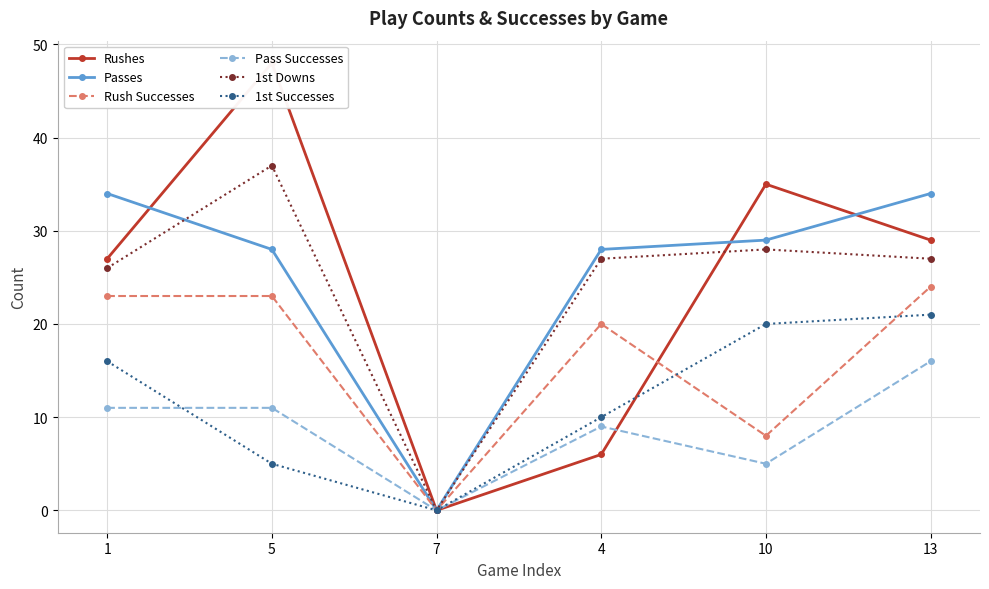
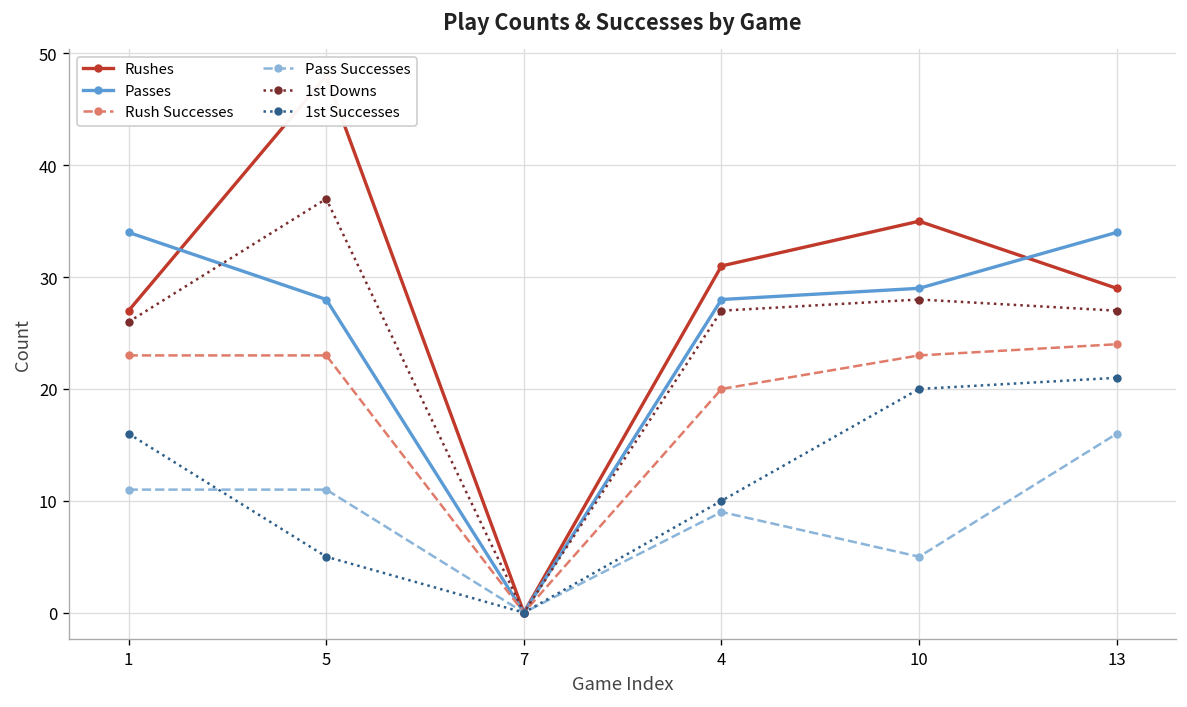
  {
    "Rushes": {
      "1": 27,
-     "4": 6,
+     "4": 31,
      "10": 35,
      "13": 29
    },
    "Rush Successes": {
      "1": 23,
      "5": 23,
      "4": 20,
-     "10": 8,
+     "10": 23,
      "13": 24
    },
    "1st Downs": {
      "1": 26,
      "5": 37,
      "4": 27,
      "10": 28,
      "13": 27
    },
    "1st Successes": {
      "1": 16,
      "5": 5,
      "4": 10,
      "10": 20,
      "13": 21
    }
  }
